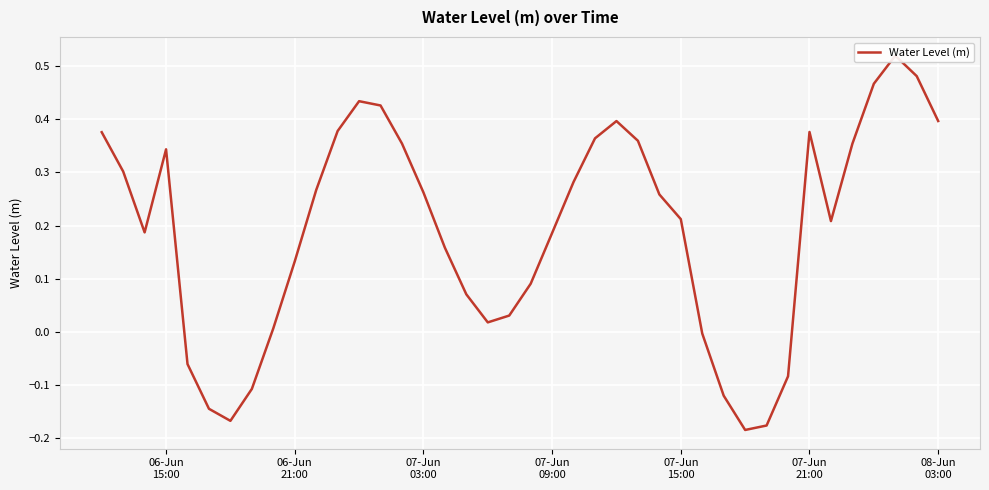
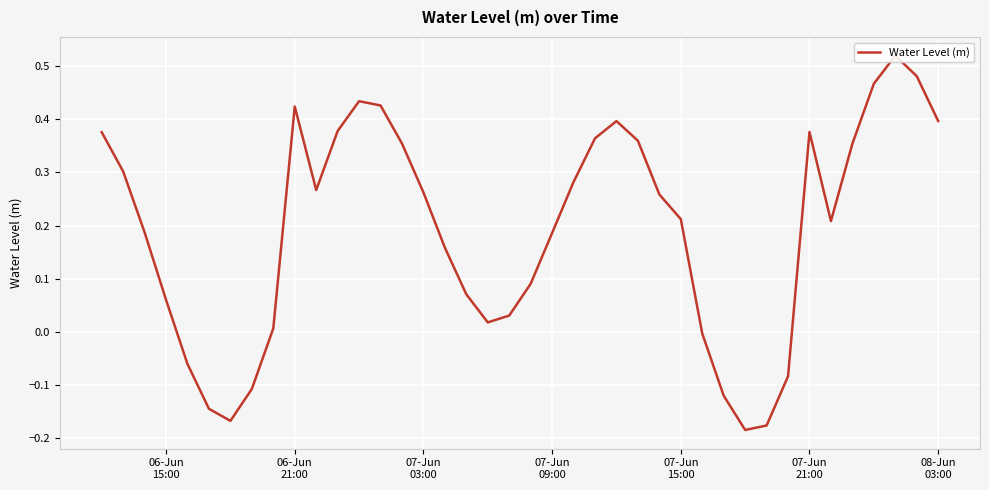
  {
-   "06-Jun 15:00": 0.34,
-   "06-Jun 21:00": 0.13,
+   "06-Jun 15:00": 0.06,
+   "06-Jun 21:00": 0.42,
    "07-Jun 03:00": 0.26,
    "07-Jun 09:00": 0.19,
    "07-Jun 15:00": 0.21,
    "07-Jun 21:00": 0.38,
    "08-Jun 03:00": 0.40
  }
